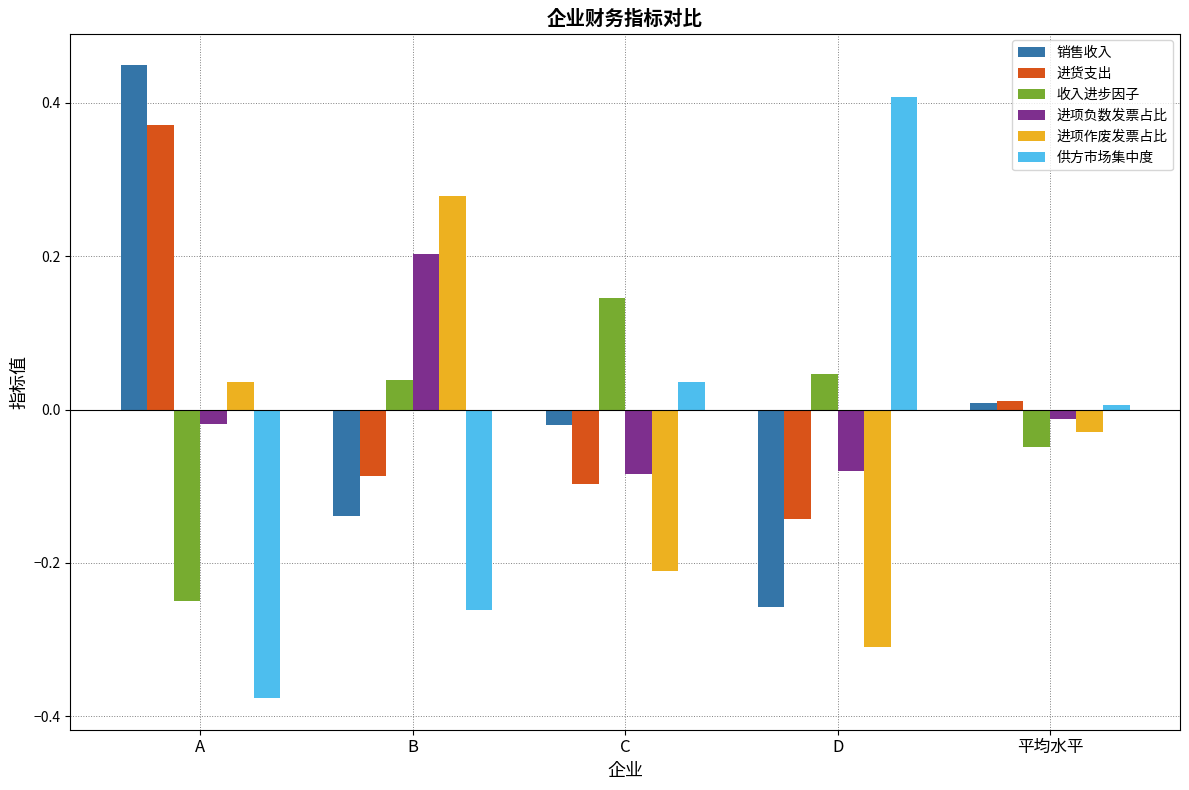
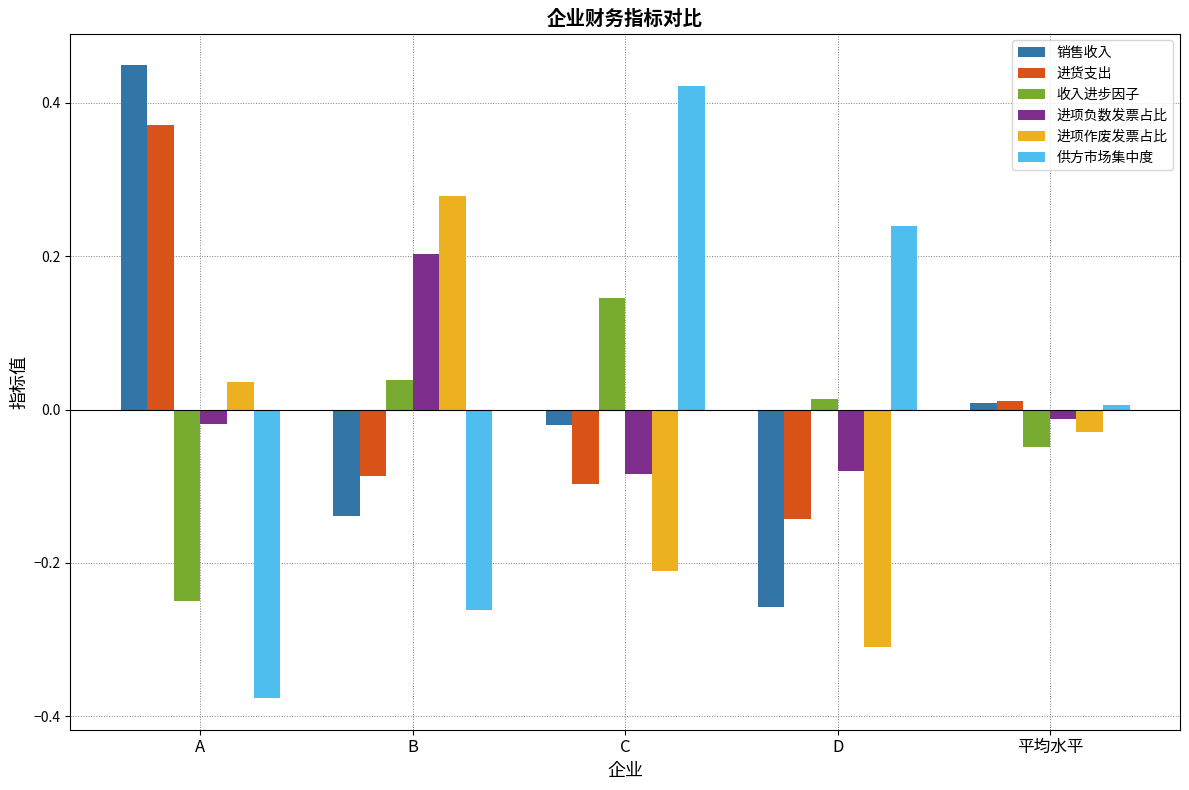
  {
    "销售收入": {
      "A": 0.45,
      "B": -0.14,
      "C": -0.02,
      "D": -0.26,
      "平均水平": 0.01
    },
    "进货支出": {
      "A": 0.37,
      "B": -0.09,
      "C": -0.10,
      "D": -0.14,
      "平均水平": 0.01
    },
    "收入进步因子": {
      "A": -0.25,
      "B": 0.04,
      "C": 0.15,
-     "D": 0.05,
+     "D": 0.01,
      "平均水平": -0.05
    },
    "进项负数发票占比": {
      "A": -0.02,
      "B": 0.20,
      "C": -0.08,
      "D": -0.08,
      "平均水平": -0.01
    },
    "进项作废发票占比": {
      "A": 0.04,
      "B": 0.28,
      "C": -0.21,
      "D": -0.31,
      "平均水平": -0.03
    },
    "供方市场集中度": {
      "A": -0.38,
      "B": -0.26,
-     "C": 0.04,
-     "D": 0.41,
+     "C": 0.42,
+     "D": 0.24,
      "平均水平": 0.01
    }
  }
